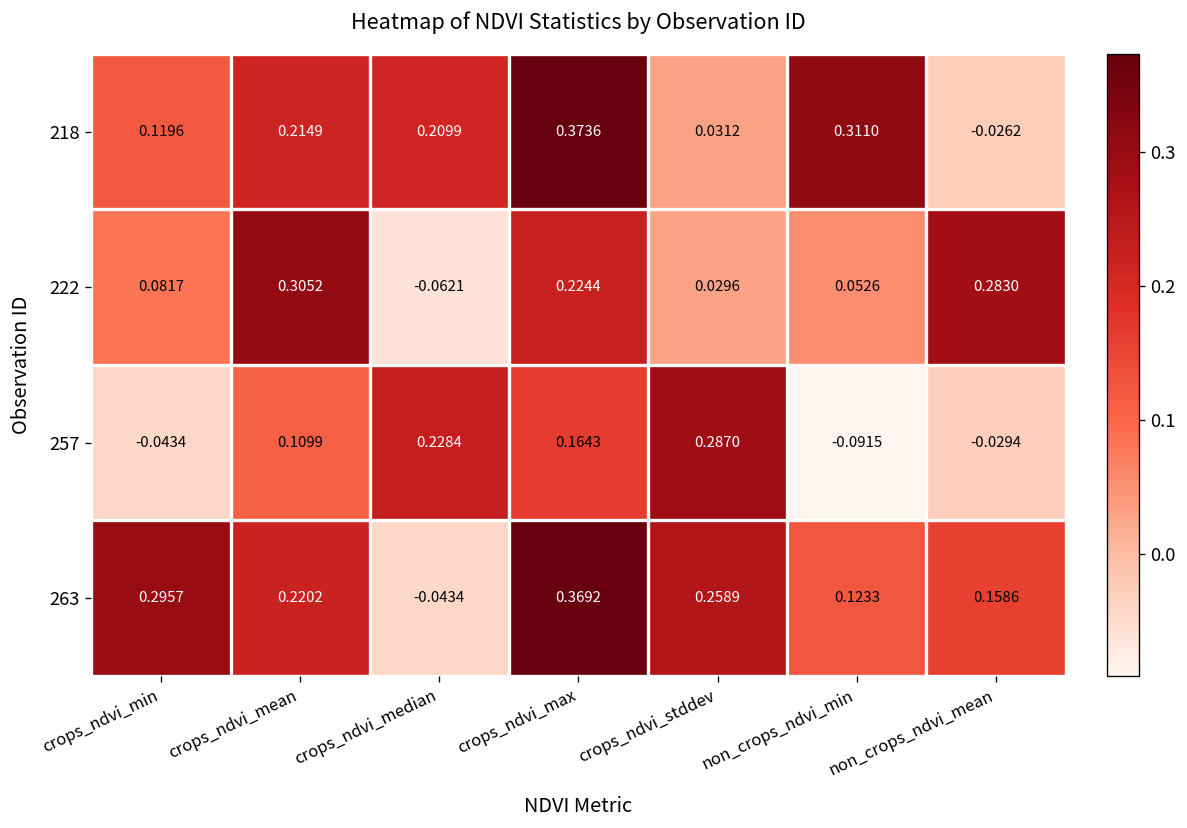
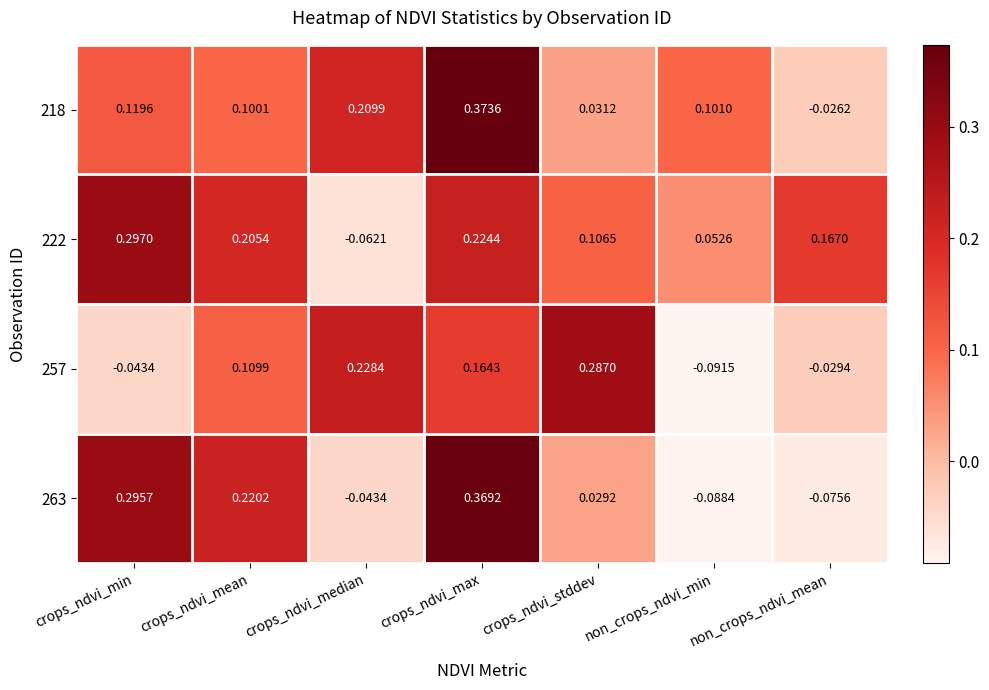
  {
    "218": {
      "crops_ndvi_min": 0.1196,
-     "crops_ndvi_mean": 0.2149,
+     "crops_ndvi_mean": 0.1001,
      "crops_ndvi_median": 0.2099,
      "crops_ndvi_max": 0.3736,
      "crops_ndvi_stddev": 0.0312,
-     "non_crops_ndvi_min": 0.3110,
+     "non_crops_ndvi_min": 0.1010,
      "non_crops_ndvi_mean": -0.0262
    },
    "222": {
-     "crops_ndvi_min": 0.0817,
-     "crops_ndvi_mean": 0.3052,
+     "crops_ndvi_min": 0.2970,
+     "crops_ndvi_mean": 0.2054,
      "crops_ndvi_median": -0.0621,
      "crops_ndvi_max": 0.2244,
-     "crops_ndvi_stddev": 0.0296,
+     "crops_ndvi_stddev": 0.1065,
      "non_crops_ndvi_min": 0.0526,
-     "non_crops_ndvi_mean": 0.2830
+     "non_crops_ndvi_mean": 0.1670
    },
    "257": {
      "crops_ndvi_min": -0.0434,
      "crops_ndvi_mean": 0.1099,
      "crops_ndvi_median": 0.2284,
      "crops_ndvi_max": 0.1643,
      "crops_ndvi_stddev": 0.2870,
      "non_crops_ndvi_min": -0.0915,
      "non_crops_ndvi_mean": -0.0294
    },
    "263": {
      "crops_ndvi_min": 0.2957,
      "crops_ndvi_mean": 0.2202,
      "crops_ndvi_median": -0.0434,
      "crops_ndvi_max": 0.3692,
-     "crops_ndvi_stddev": 0.2589,
-     "non_crops_ndvi_min": 0.1233,
-     "non_crops_ndvi_mean": 0.1586
+     "crops_ndvi_stddev": 0.0292,
+     "non_crops_ndvi_min": -0.0884,
+     "non_crops_ndvi_mean": -0.0756
    }
  }
